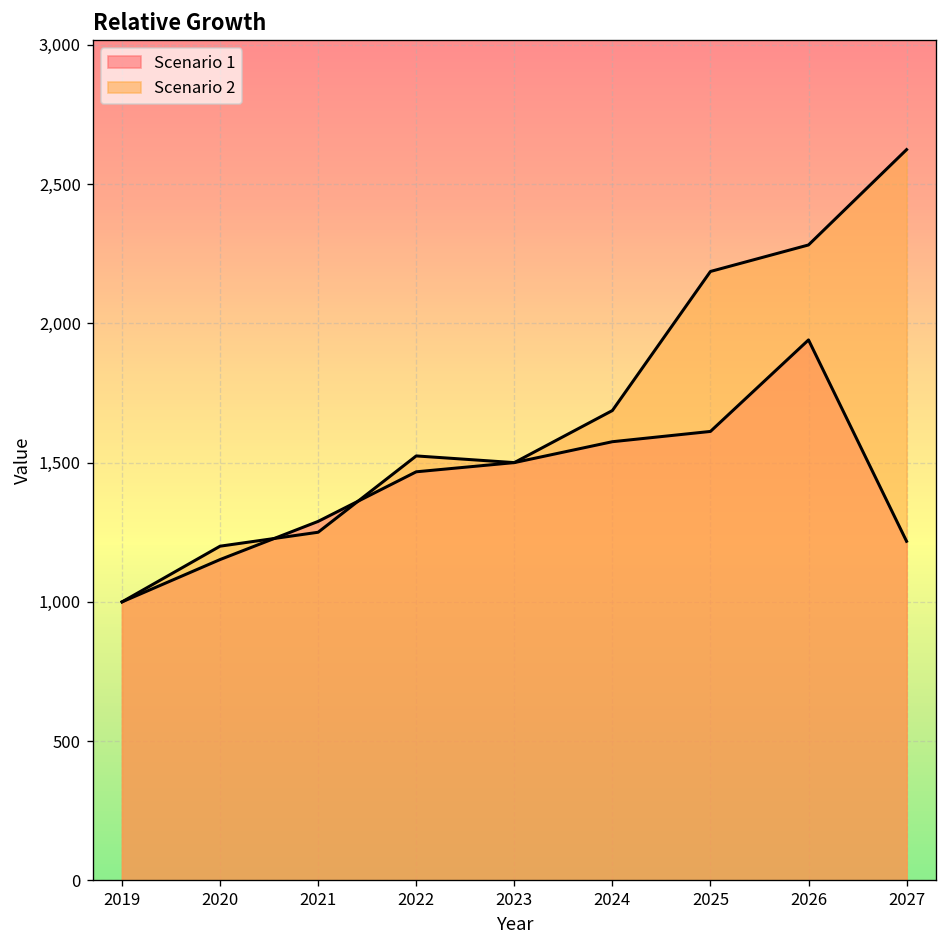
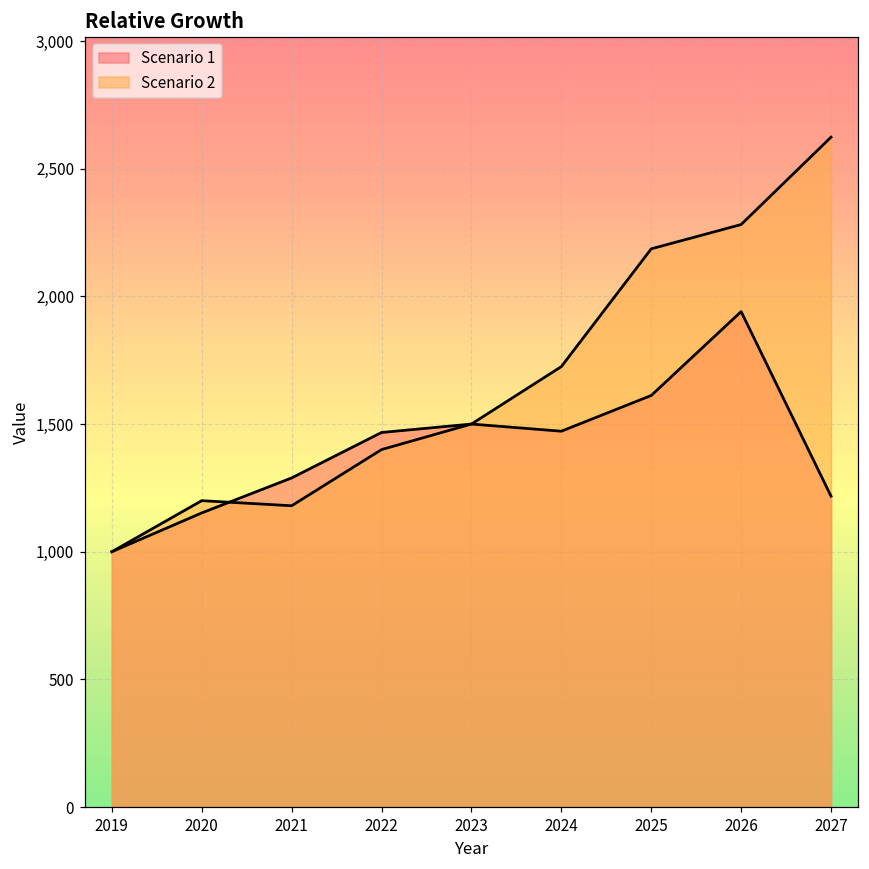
  {
    "Scenario 1": {
      "2020": "1,150",
      "2021": "1,290",
      "2022": "1,470",
-     "2024": "1,580",
+     "2024": "1,470",
      "2025": "1,610",
      "2026": "1,940",
      "2027": "1,220"
    },
    "Scenario 2": {
      "2020": "1,200",
-     "2021": "1,250",
-     "2022": "1,520",
-     "2024": "1,690",
+     "2021": "1,180",
+     "2022": "1,400",
+     "2024": "1,730",
      "2025": "2,190",
      "2026": "2,280",
      "2027": "2,620"
    }
  }
